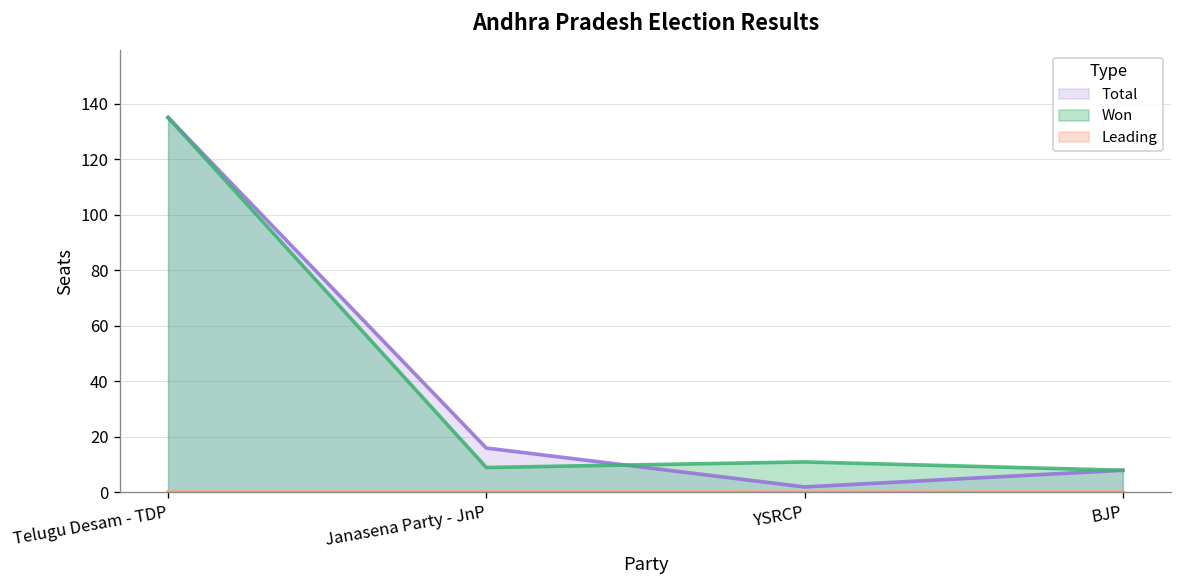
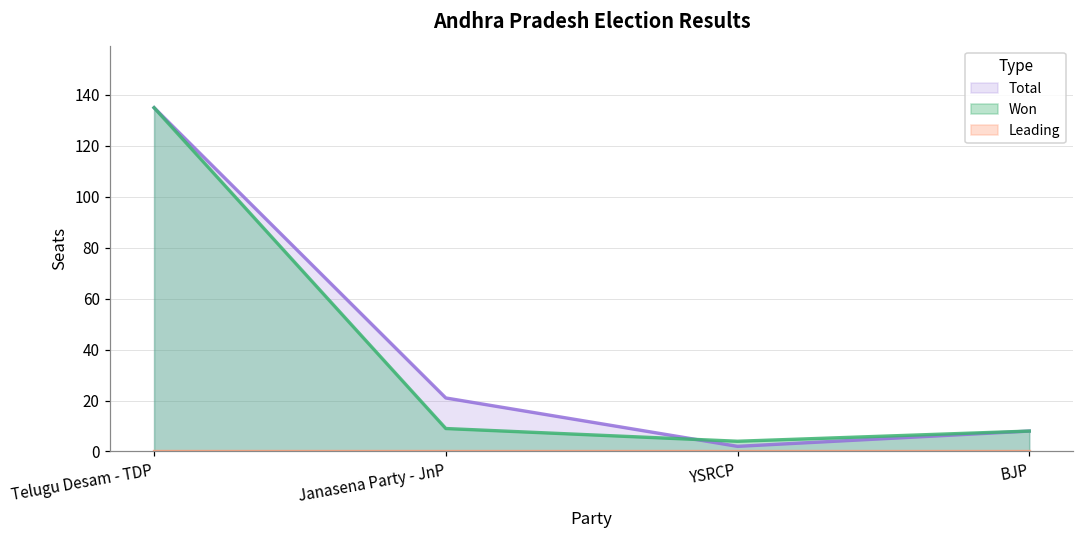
  {
    "Total": {
-     "Janasena Party - JnP": 16,
+     "Janasena Party - JnP": 21,
      "YSRCP": 2
    },
    "Won": {
      "Janasena Party - JnP": 9,
-     "YSRCP": 11
+     "YSRCP": 4
    },
    "Leading": {
      "Telugu Desam - TDP": 0,
      "Janasena Party - JnP": 0,
      "YSRCP": 0,
      "BJP": 0
    }
  }
